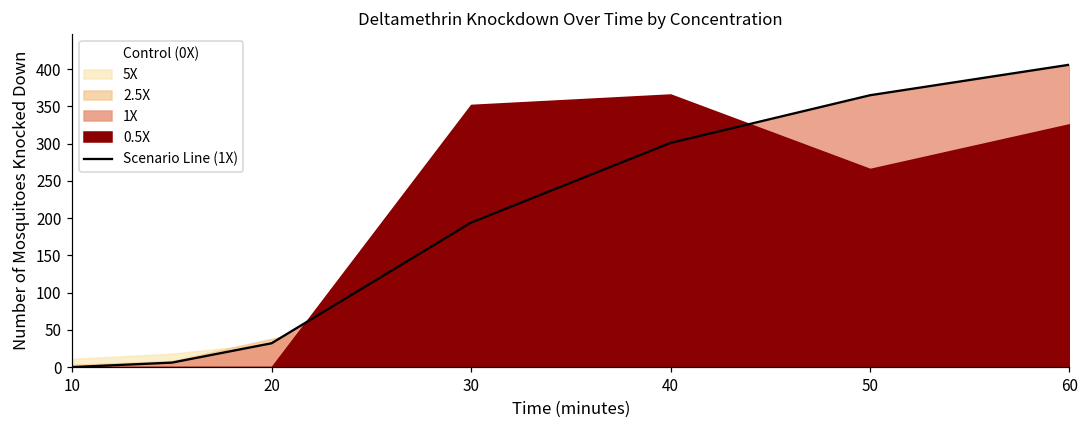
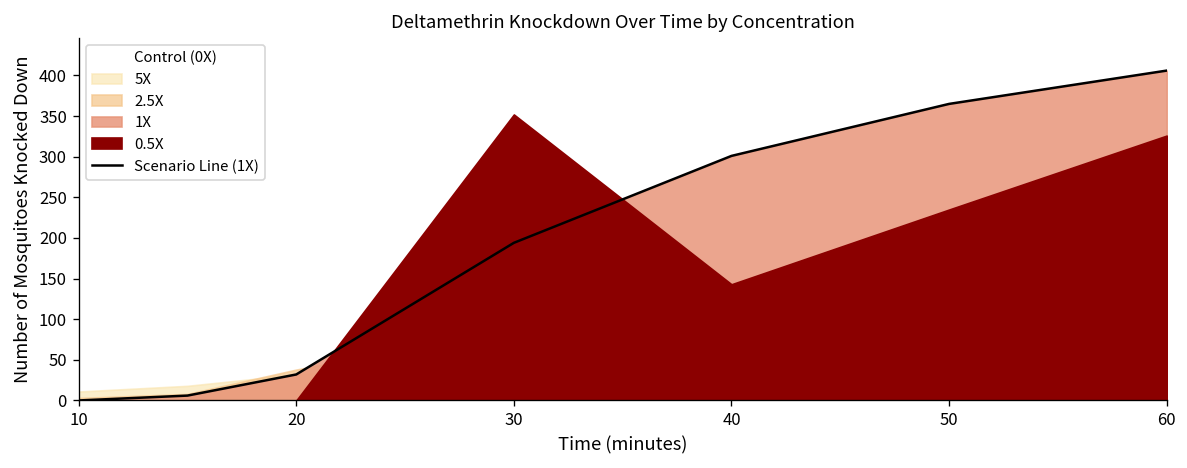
  {
    "0.5X": {
      "30": 350,
-     "40": 370,
-     "50": 270,
+     "40": 140,
+     "50": 240,
      "60": 330
    }
  }
